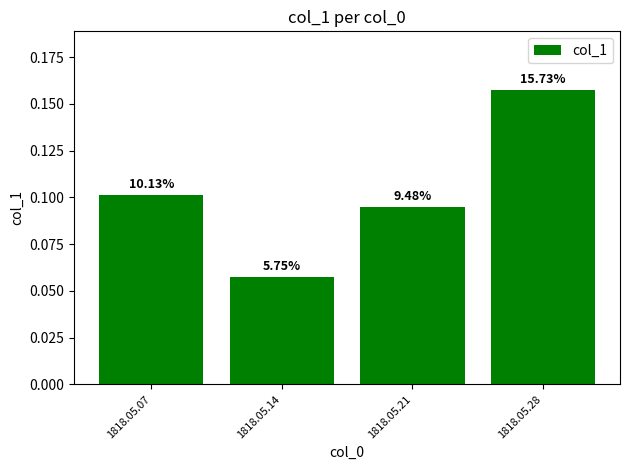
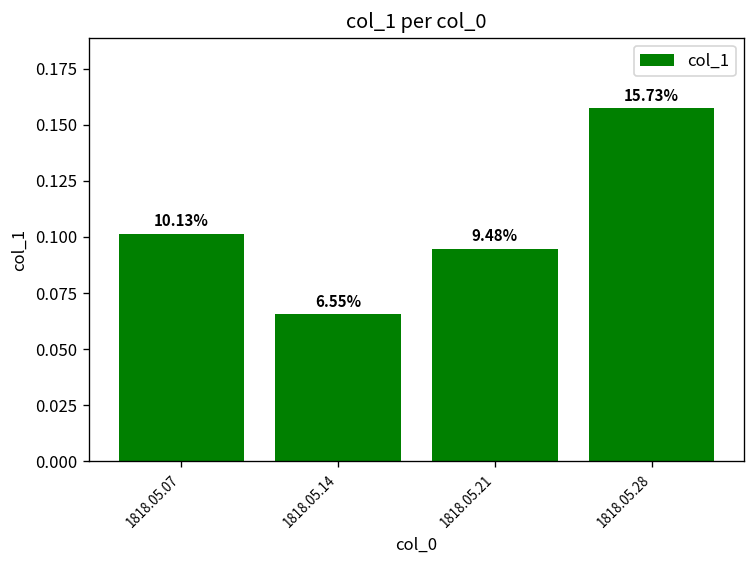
  {
    "1818.05.07": "10.13%",
-   "1818.05.14": "5.75%",
+   "1818.05.14": "6.55%",
    "1818.05.21": "9.48%",
    "1818.05.28": "15.73%"
  }
